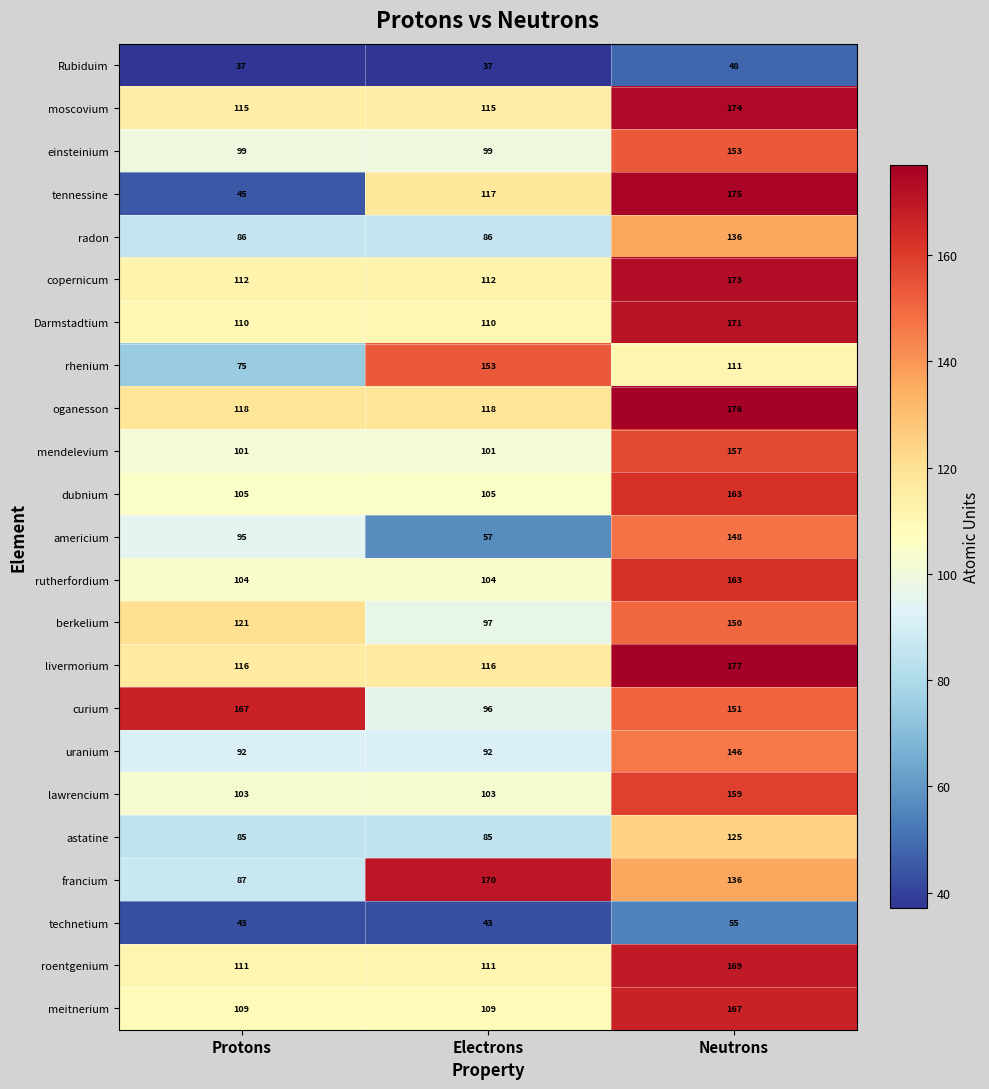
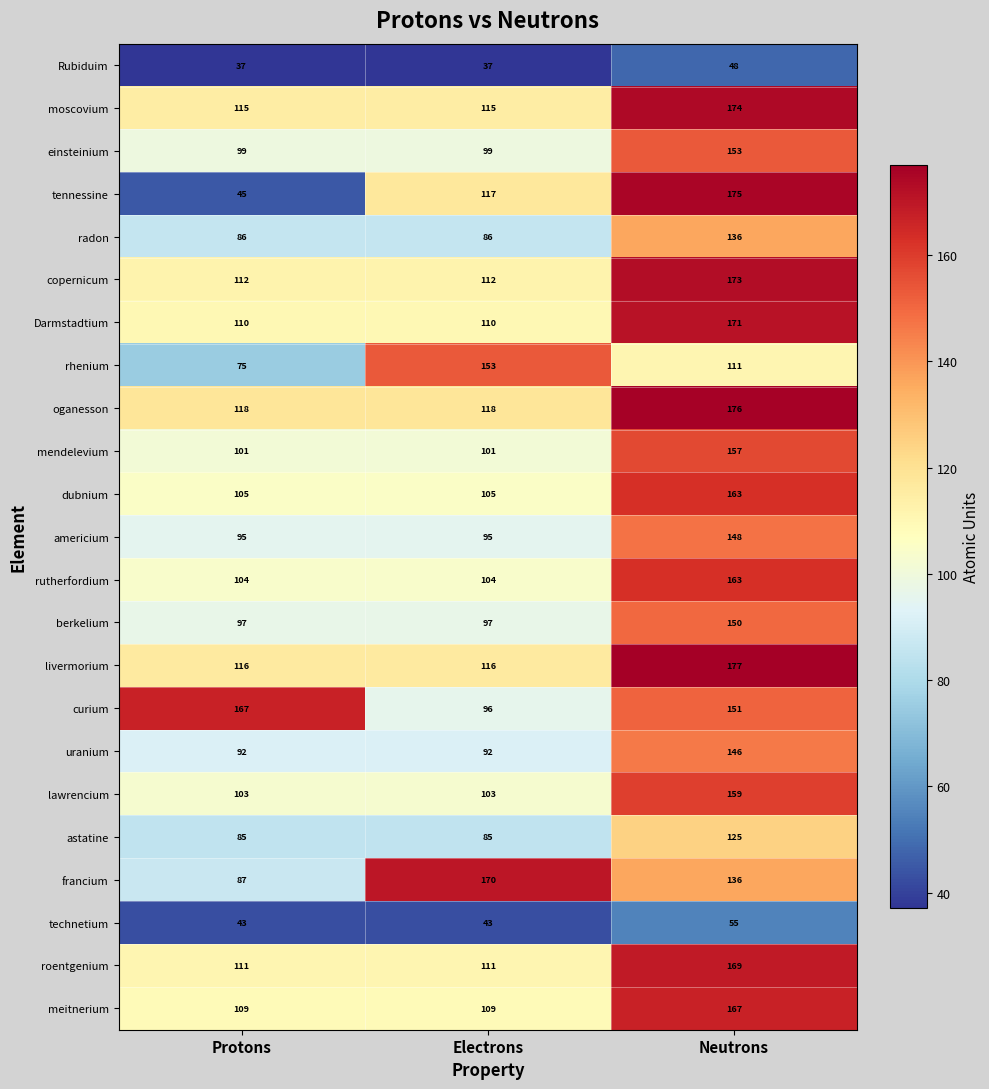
  {
    "Rubiduim": {
      "Protons": 37,
      "Electrons": 37,
      "Neutrons": 48
    },
    "moscovium": {
      "Protons": 115,
      "Electrons": 115,
      "Neutrons": 174
    },
    "einsteinium": {
      "Protons": 99,
      "Electrons": 99,
      "Neutrons": 153
    },
    "tennessine": {
      "Protons": 45,
      "Electrons": 117,
      "Neutrons": 175
    },
    "radon": {
      "Protons": 86,
      "Electrons": 86,
      "Neutrons": 136
    },
    "copernicum": {
      "Protons": 112,
      "Electrons": 112,
      "Neutrons": 173
    },
    "Darmstadtium": {
      "Protons": 110,
      "Electrons": 110,
      "Neutrons": 171
    },
    "rhenium": {
      "Protons": 75,
      "Electrons": 153,
      "Neutrons": 111
    },
    "oganesson": {
      "Protons": 118,
      "Electrons": 118,
      "Neutrons": 176
    },
    "mendelevium": {
      "Protons": 101,
      "Electrons": 101,
      "Neutrons": 157
    },
    "dubnium": {
      "Protons": 105,
      "Electrons": 105,
      "Neutrons": 163
    },
    "americium": {
      "Protons": 95,
-     "Electrons": 57,
+     "Electrons": 95,
      "Neutrons": 148
    },
    "rutherfordium": {
      "Protons": 104,
      "Electrons": 104,
      "Neutrons": 163
    },
    "berkelium": {
-     "Protons": 121,
+     "Protons": 97,
      "Electrons": 97,
      "Neutrons": 150
    },
    "livermorium": {
      "Protons": 116,
      "Electrons": 116,
      "Neutrons": 177
    },
    "curium": {
      "Protons": 167,
      "Electrons": 96,
      "Neutrons": 151
    },
    "uranium": {
      "Protons": 92,
      "Electrons": 92,
      "Neutrons": 146
    },
    "lawrencium": {
      "Protons": 103,
      "Electrons": 103,
      "Neutrons": 159
    },
    "astatine": {
      "Protons": 85,
      "Electrons": 85,
      "Neutrons": 125
    },
    "francium": {
      "Protons": 87,
      "Electrons": 170,
      "Neutrons": 136
    },
    "technetium": {
      "Protons": 43,
      "Electrons": 43,
      "Neutrons": 55
    },
    "roentgenium": {
      "Protons": 111,
      "Electrons": 111,
      "Neutrons": 169
    },
    "meitnerium": {
      "Protons": 109,
      "Electrons": 109,
      "Neutrons": 167
    }
  }
